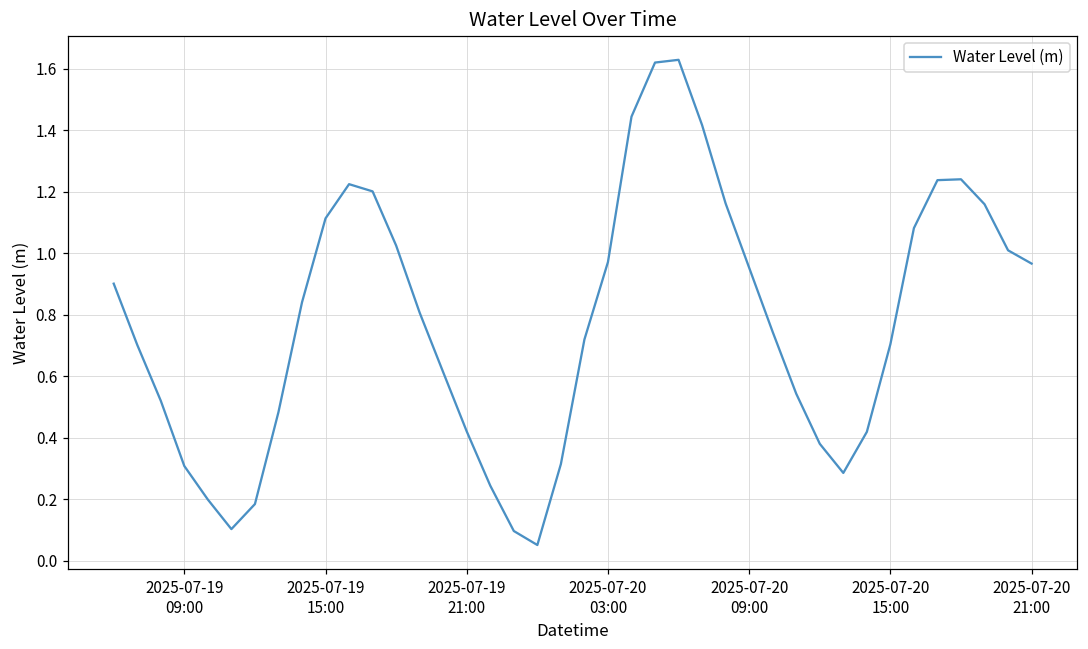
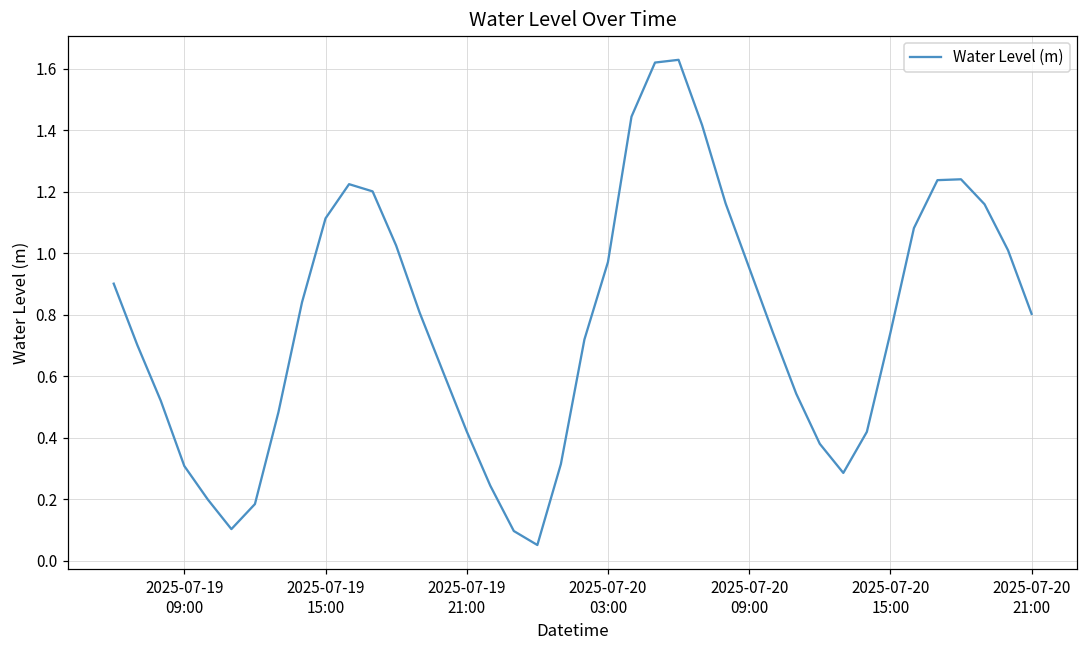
  {
    "2025-07-19 09:00": 0.31,
    "2025-07-19 15:00": 1.11,
    "2025-07-19 21:00": 0.42,
    "2025-07-20 03:00": 0.97,
    "2025-07-20 09:00": 0.95,
-   "2025-07-20 15:00": 0.70,
-   "2025-07-20 21:00": 0.97
+   "2025-07-20 15:00": 0.74,
+   "2025-07-20 21:00": 0.80
  }
